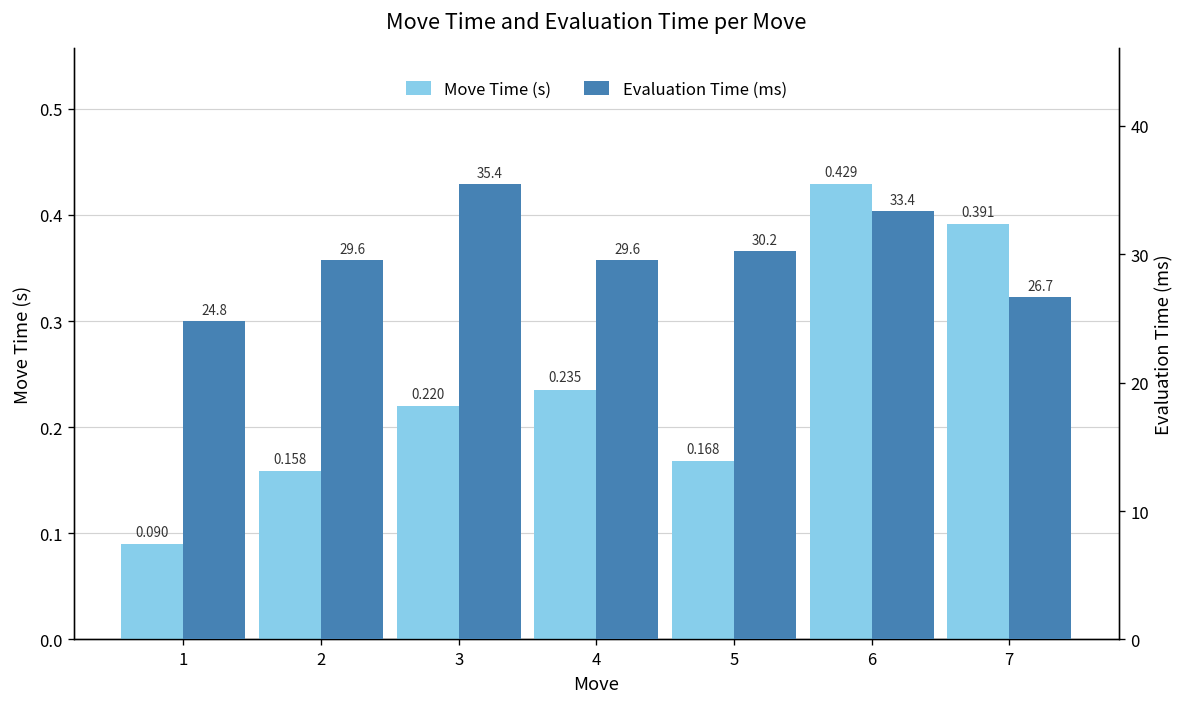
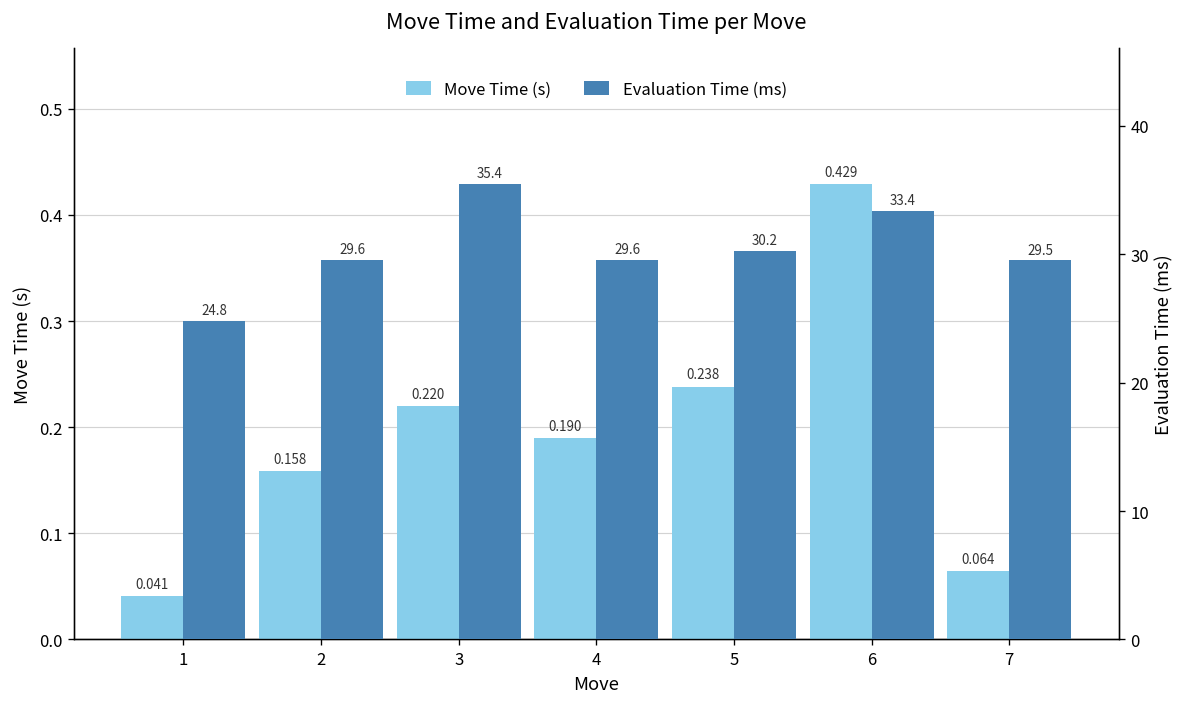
  {
    "Move Time (s)": {
-     "1": 0.090,
+     "1": 0.041,
      "2": 0.158,
      "3": 0.220,
-     "4": 0.235,
-     "5": 0.168,
+     "4": 0.190,
+     "5": 0.238,
      "6": 0.429,
-     "7": 0.391
+     "7": 0.064
    },
    "Evaluation Time (ms)": {
      "1": 24.8,
      "2": 29.6,
      "3": 35.4,
      "4": 29.6,
      "5": 30.2,
      "6": 33.4,
-     "7": 26.7
+     "7": 29.5
    }
  }
